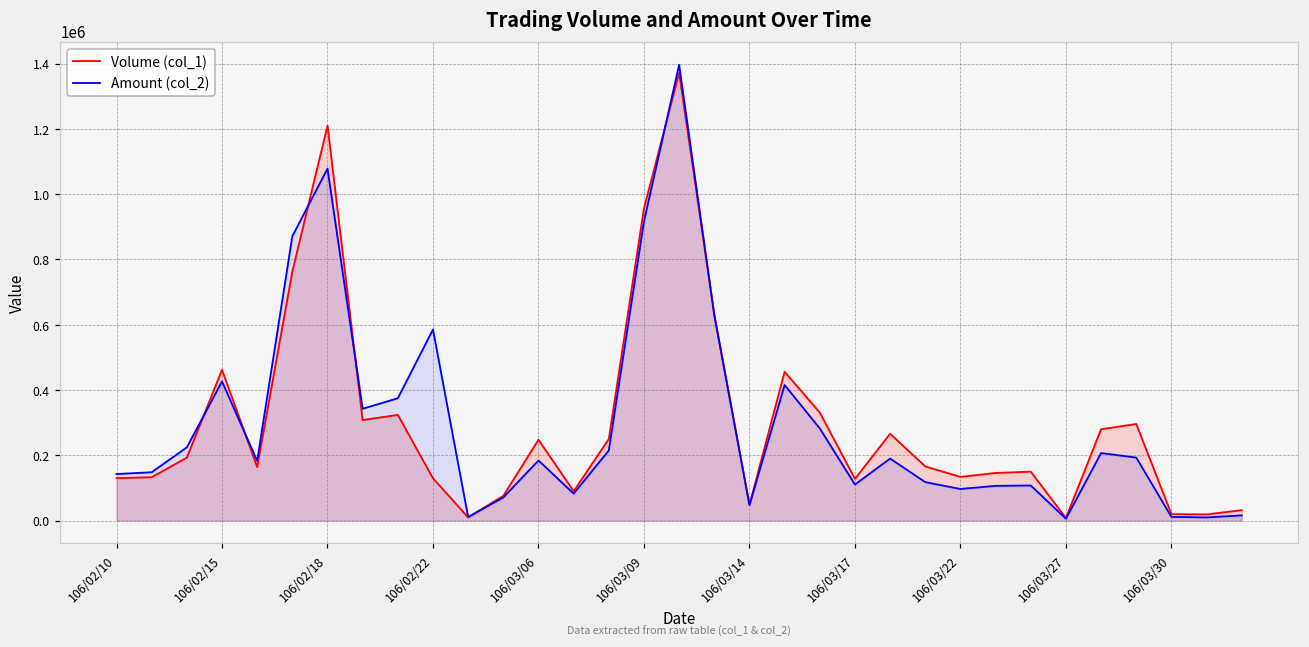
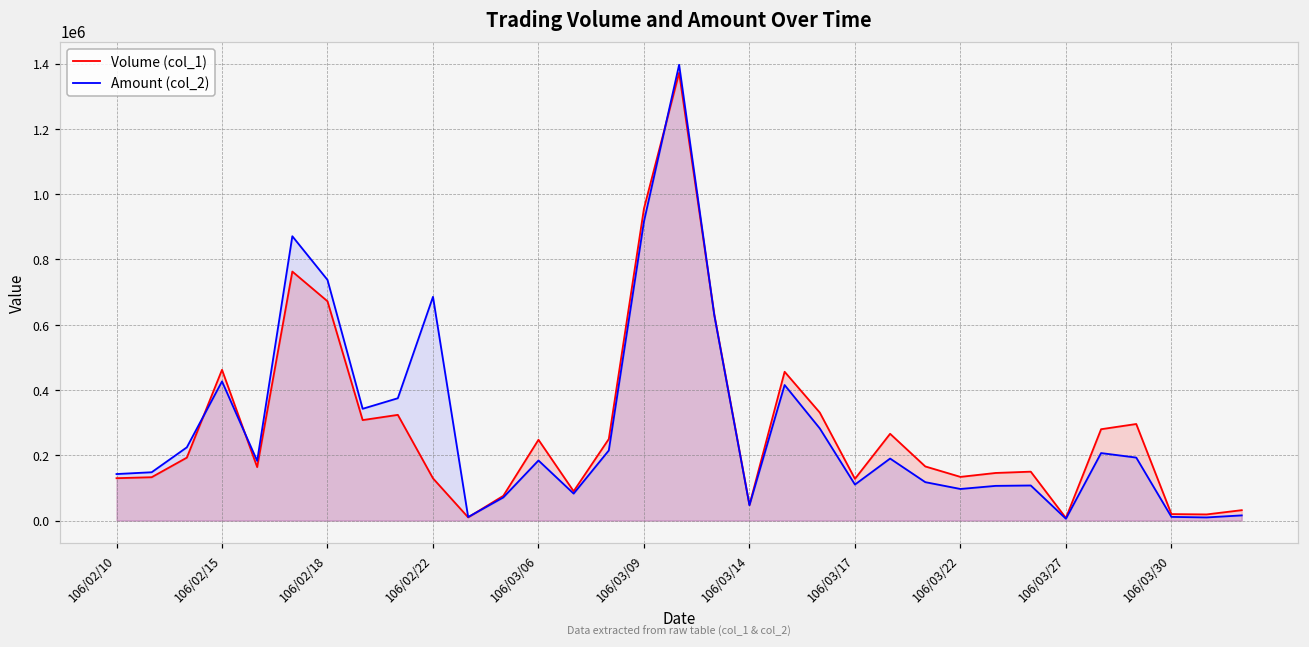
  {
    "Volume (col_1)": {
      "106/02/10": 130000,
      "106/02/15": 460000,
-     "106/02/18": 1210000,
+     "106/02/18": 670000,
      "106/02/22": 130000,
      "106/03/06": 250000,
      "106/03/09": 960000,
      "106/03/17": 130000,
      "106/03/22": 130000
    },
    "Amount (col_2)": {
      "106/02/10": 140000,
      "106/02/15": 430000,
-     "106/02/18": 1080000,
-     "106/02/22": 590000,
+     "106/02/18": 740000,
+     "106/02/22": 690000,
      "106/03/06": 180000,
      "106/03/09": 920000,
      "106/03/17": 110000,
      "106/03/22": 100000
    }
  }
